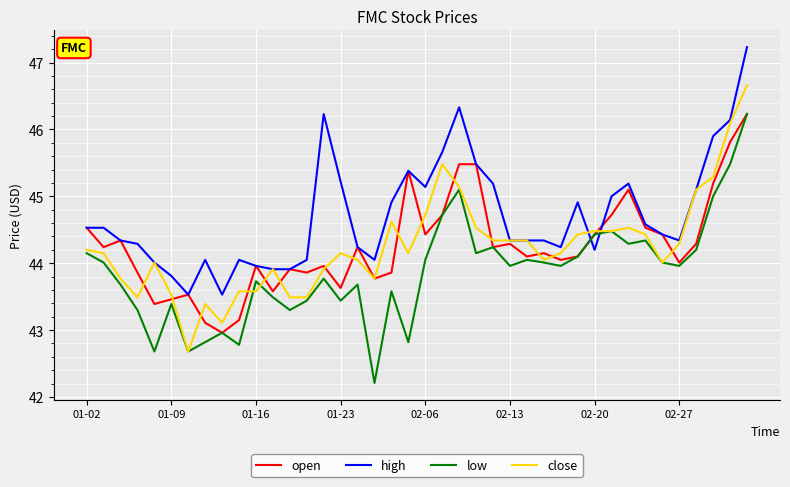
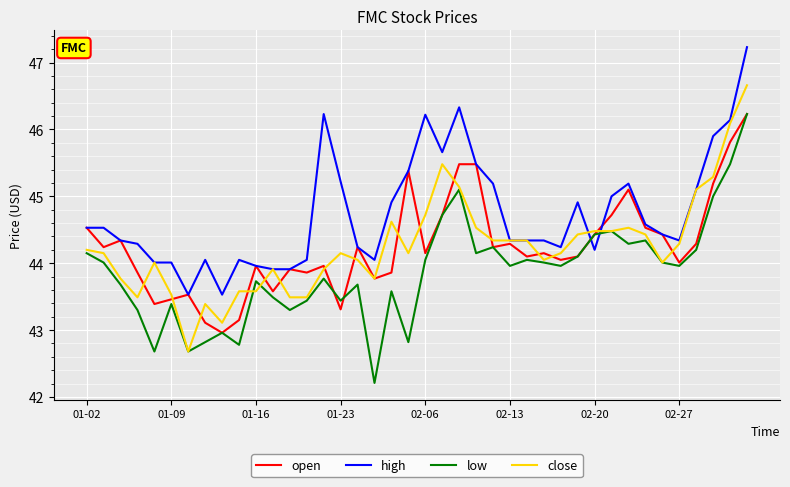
  {
    "open": {
      "01-09": 43.5,
-     "01-23": 43.6,
-     "02-06": 44.4,
+     "01-23": 43.3,
+     "02-06": 44.2,
      "02-13": 44.3,
      "02-27": 44.0
    },
    "high": {
-     "01-09": 43.8,
+     "01-09": 44.0,
      "01-23": 45.2,
-     "02-06": 45.1,
+     "02-06": 46.2,
      "02-20": 44.2,
      "02-27": 44.3
    },
    "low": {
      "01-02": 44.2,
      "01-09": 43.4,
      "01-16": 43.7,
      "01-23": 43.4,
      "02-06": 44.1,
      "02-13": 44.0,
      "02-27": 44.0
    },
    "close": {
      "01-02": 44.2,
      "01-09": 43.5,
      "01-16": 43.6,
      "01-23": 44.2,
      "02-06": 44.7,
      "02-20": 44.5,
      "02-27": 44.3
    }
  }
